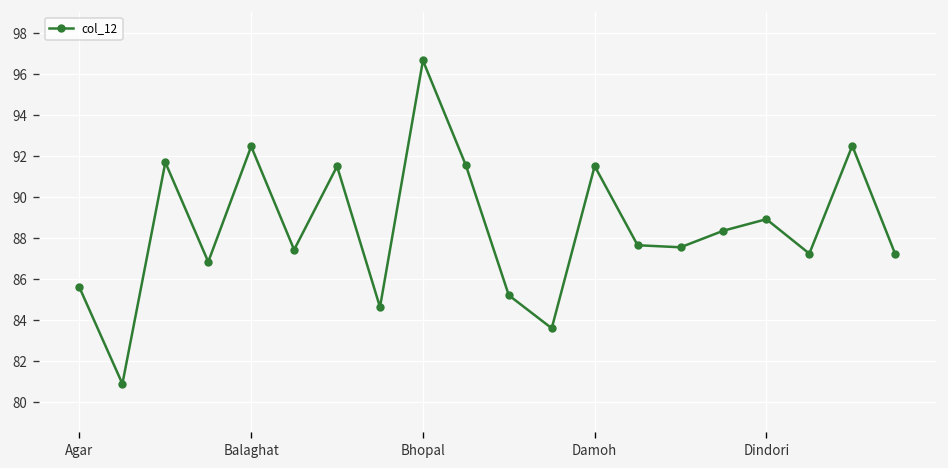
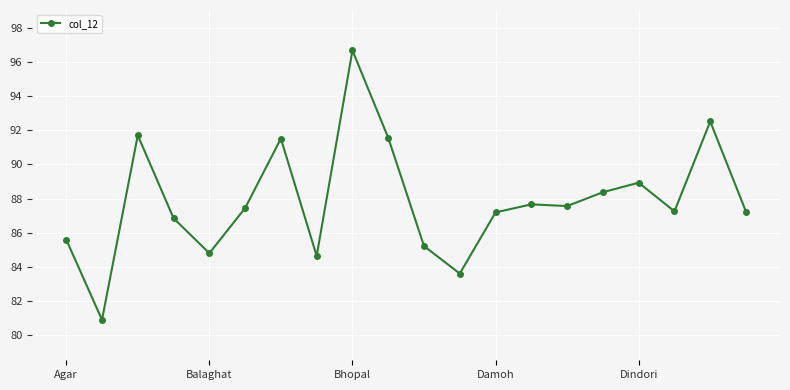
  {
    "Agar": 85.6,
-   "Balaghat": 92.5,
+   "Balaghat": 84.8,
    "Bhopal": 96.7,
-   "Damoh": 91.5,
+   "Damoh": 87.2,
    "Dindori": 88.9
  }
